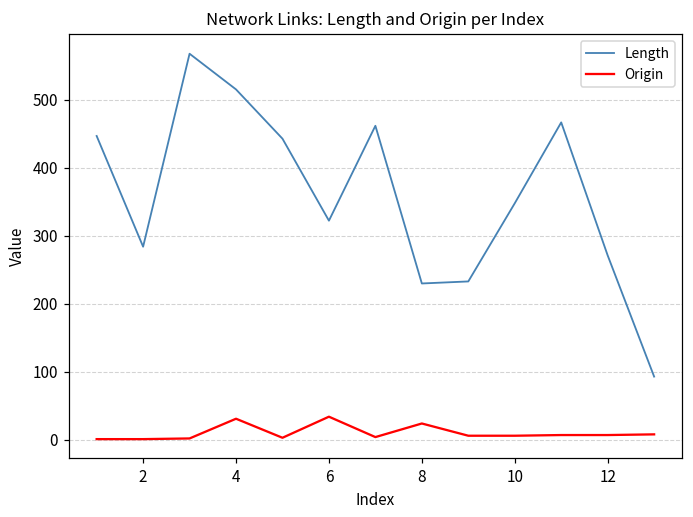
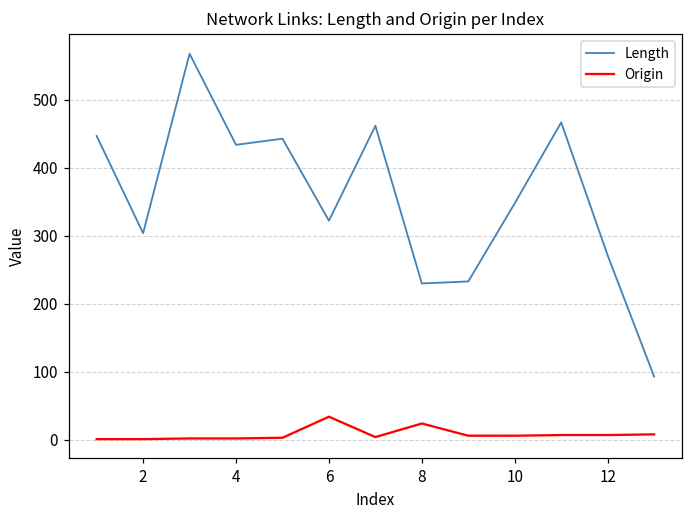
  {
    "Length": {
-     "2": 280,
-     "4": 520,
+     "2": 300,
+     "4": 430,
      "6": 320,
      "8": 230,
      "10": 350,
      "12": 270
    },
    "Origin": {
      "2": 0,
-     "4": 30,
+     "4": 0,
      "6": 30,
      "8": 20,
      "10": 10,
      "12": 10
    }
  }
